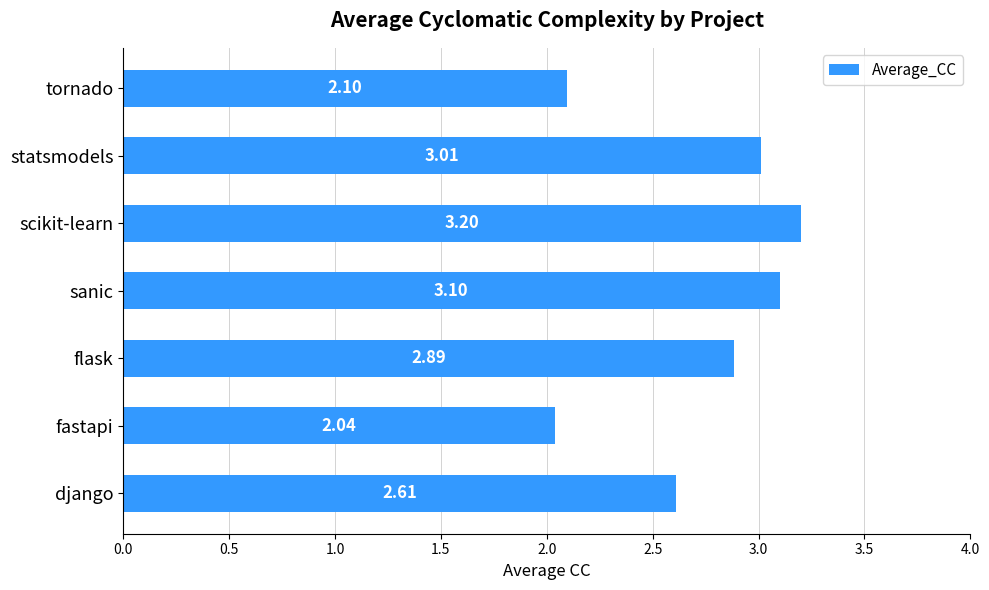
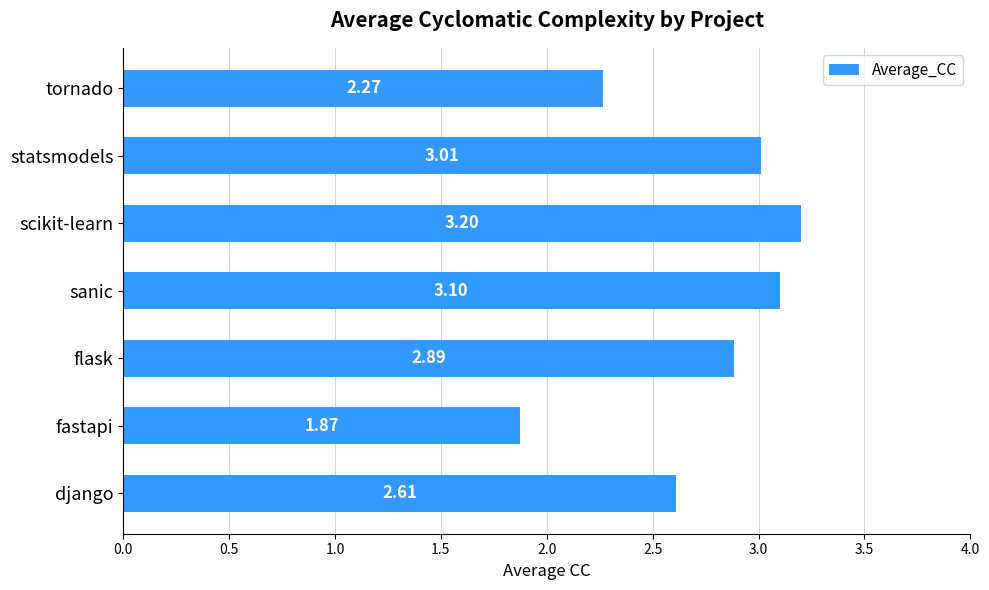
  {
-   "tornado": 2.10,
+   "tornado": 2.27,
    "statsmodels": 3.01,
    "scikit-learn": 3.20,
    "sanic": 3.10,
    "flask": 2.89,
-   "fastapi": 2.04,
+   "fastapi": 1.87,
    "django": 2.61
  }
